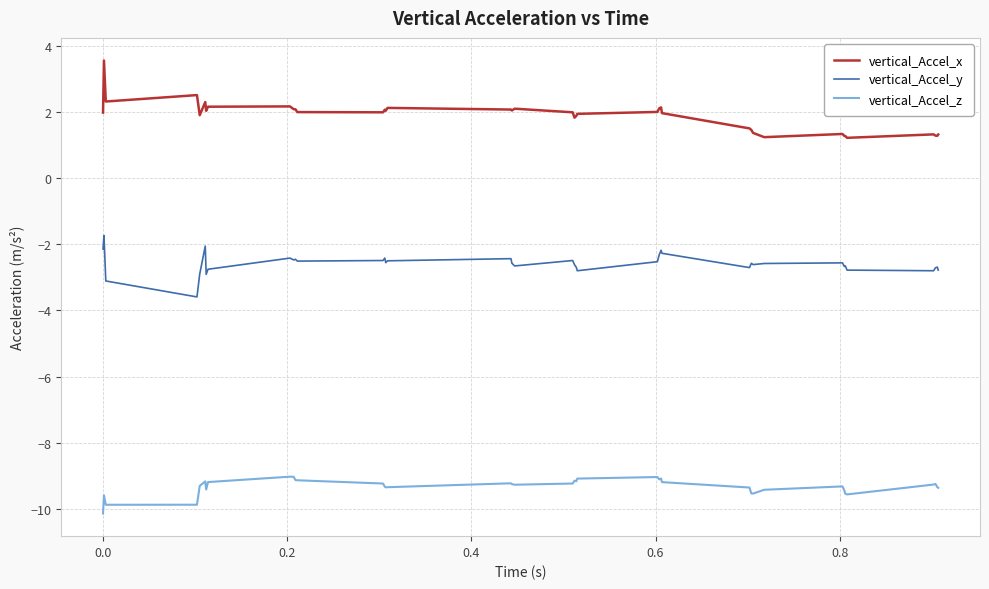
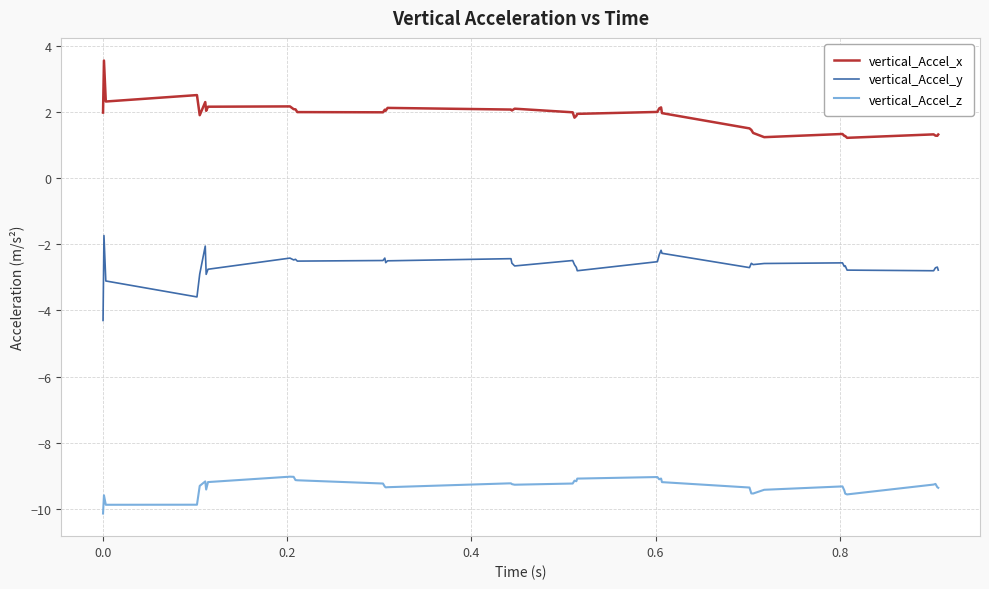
  {
    "vertical_Accel_x": {
      "0.0": 2.0
    },
    "vertical_Accel_y": {
-     "0.0": -2.1
+     "0.0": -4.3
    },
    "vertical_Accel_z": {
      "0.0": -10.1
    }
  }
